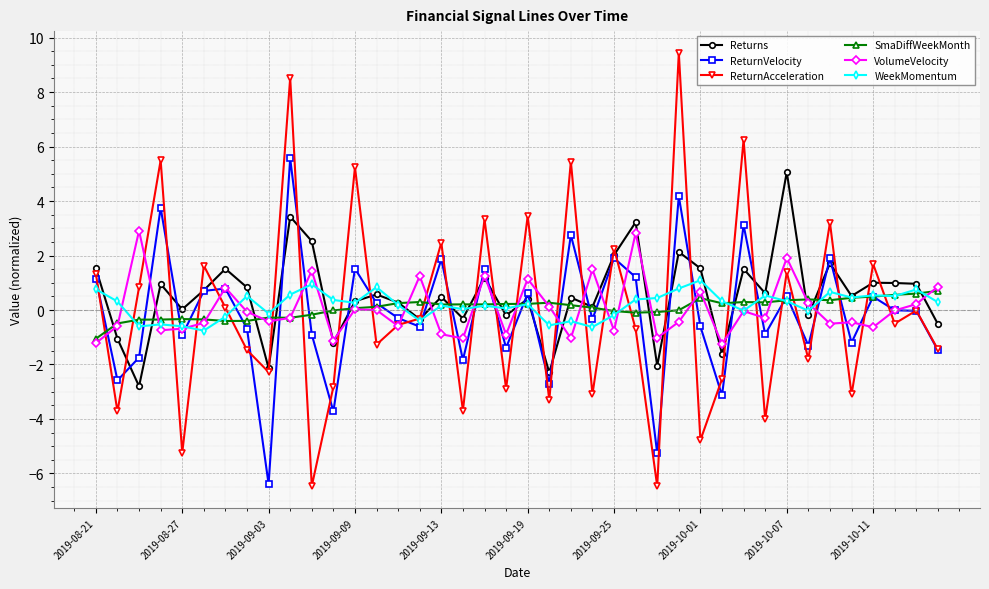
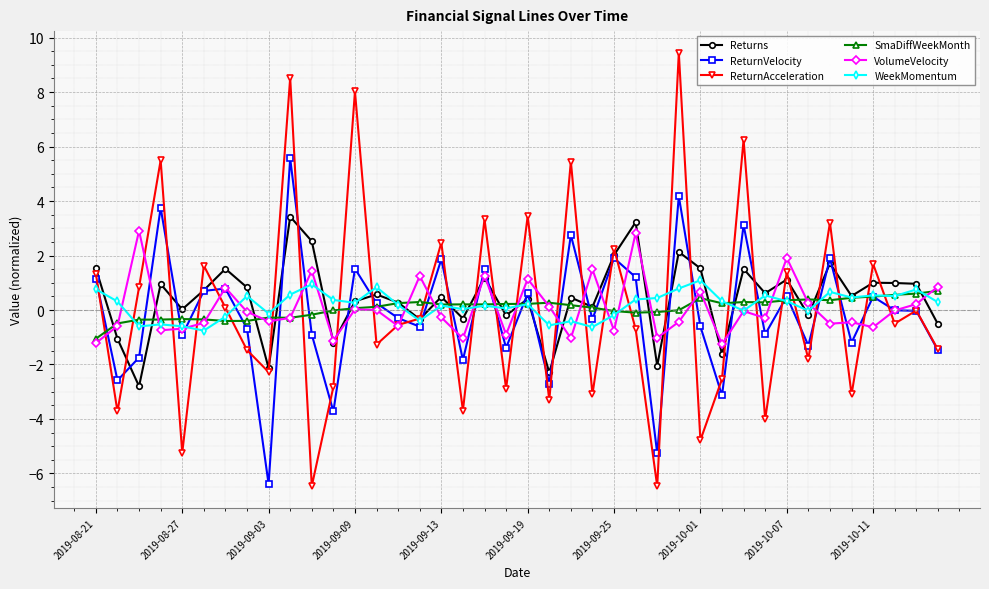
  {
    "Returns": {
      "2019-08-21": 1.5,
      "2019-08-27": 0.0,
      "2019-09-03": -2.1,
      "2019-09-13": 0.5,
      "2019-09-19": 0.4,
      "2019-09-25": 2.0,
      "2019-10-01": 1.5,
-     "2019-10-07": 5.1,
+     "2019-10-07": 1.1,
      "2019-10-11": 1.0
    },
    "ReturnVelocity": {
      "2019-08-21": 1.1,
      "2019-08-27": -0.9,
      "2019-09-03": -6.4,
      "2019-09-09": 1.5,
      "2019-09-13": 1.9,
      "2019-09-19": 0.6,
      "2019-09-25": 1.9,
      "2019-10-01": -0.6,
      "2019-10-07": 0.5
    },
    "ReturnAcceleration": {
      "2019-08-21": 1.3,
      "2019-08-27": -5.2,
      "2019-09-03": -2.3,
-     "2019-09-09": 5.2,
+     "2019-09-09": 8.0,
      "2019-09-13": 2.5,
      "2019-09-19": 3.5,
      "2019-09-25": 2.2,
      "2019-10-01": -4.8,
      "2019-10-07": 1.4,
      "2019-10-11": 1.7
    },
    "SmaDiffWeekMonth": {
      "2019-08-21": -1.1,
      "2019-08-27": -0.3,
      "2019-09-03": -0.3,
      "2019-09-25": 0.0,
      "2019-10-01": 0.4
    },
    "VolumeVelocity": {
      "2019-08-21": -1.2,
      "2019-09-03": -0.4,
-     "2019-09-13": -0.9,
+     "2019-09-13": -0.3,
      "2019-09-19": 1.1,
      "2019-09-25": -0.8,
      "2019-10-01": 0.7,
      "2019-10-07": 1.9,
      "2019-10-11": -0.6
    },
    "WeekMomentum": {
      "2019-08-21": 0.8,
      "2019-09-03": -0.1,
      "2019-09-25": -0.2,
      "2019-10-01": 1.1
    }
  }
